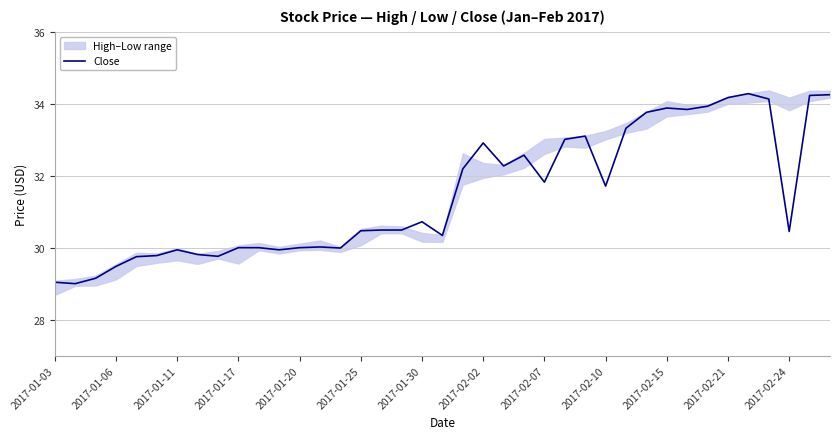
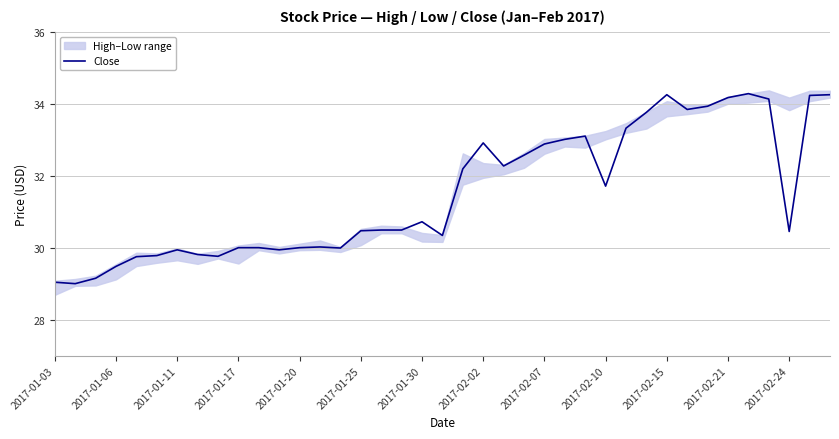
  {
    "Close": {
      "2017-01-20": 30.0,
      "2017-01-30": 30.7,
      "2017-02-02": 32.9,
-     "2017-02-07": 31.8,
+     "2017-02-07": 32.9,
      "2017-02-10": 31.7,
-     "2017-02-15": 33.9,
+     "2017-02-15": 34.3,
      "2017-02-24": 30.5
    }
  }
